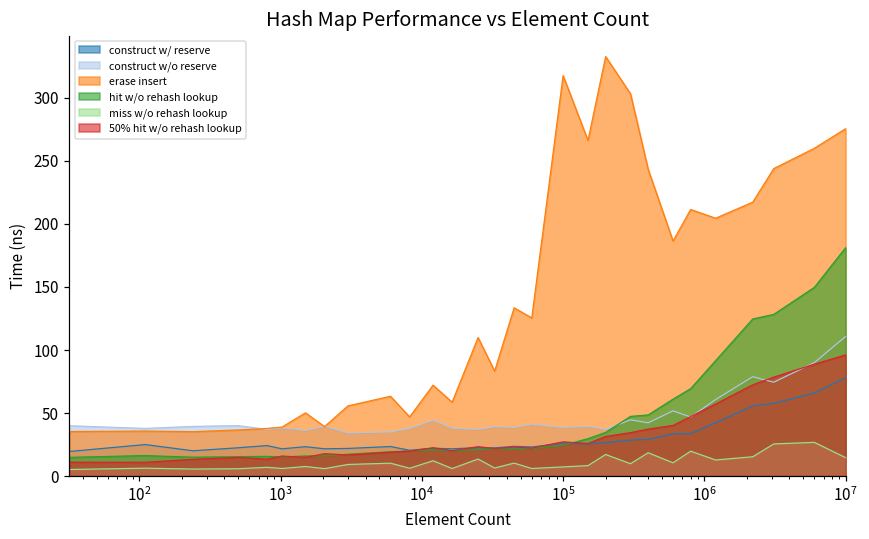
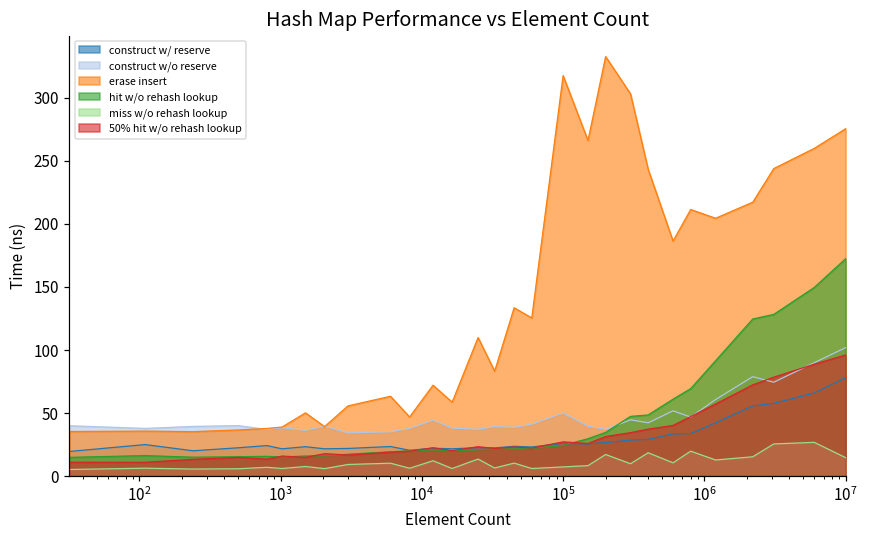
  {
    "construct w/ reserve": {
      "10^7": 78
    },
    "construct w/o reserve": {
-     "10^5": 39,
-     "10^7": 111
+     "10^5": 50,
+     "10^7": 102
    },
    "erase insert": {
      "10^5": 318,
      "10^7": 275
    },
    "hit w/o rehash lookup": {
-     "10^7": 181
+     "10^7": 172
    },
    "miss w/o rehash lookup": {
      "10^5": 7,
      "10^7": 15
    },
    "50% hit w/o rehash lookup": {
      "10^7": 96
    }
  }
